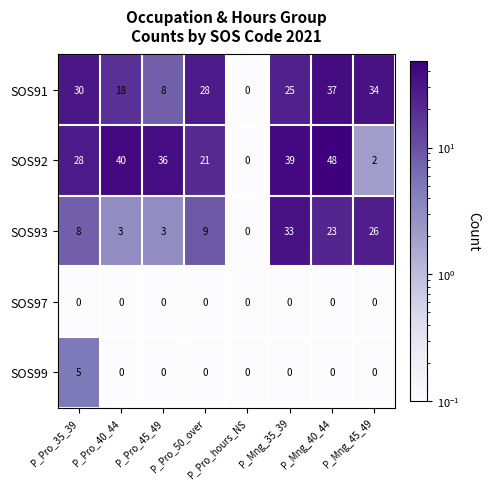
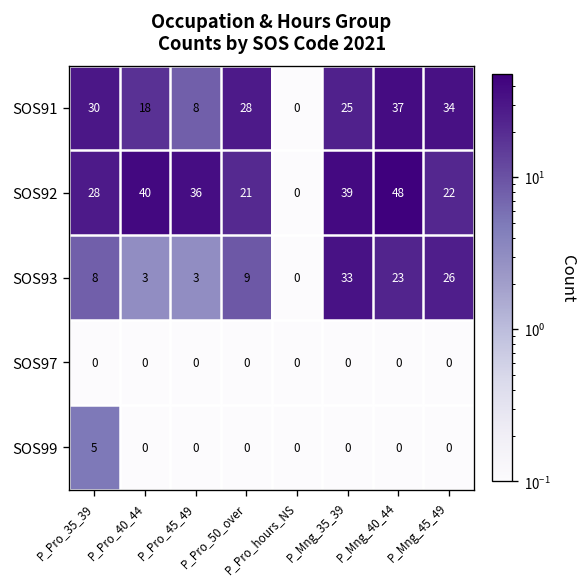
  {
    "SOS91": {
      "P_Pro_35_39": 30,
      "P_Pro_40_44": 18,
      "P_Pro_45_49": 8,
      "P_Pro_50_over": 28,
      "P_Pro_hours_NS": 0,
      "P_Mng_35_39": 25,
      "P_Mng_40_44": 37,
      "P_Mng_45_49": 34
    },
    "SOS92": {
      "P_Pro_35_39": 28,
      "P_Pro_40_44": 40,
      "P_Pro_45_49": 36,
      "P_Pro_50_over": 21,
      "P_Pro_hours_NS": 0,
      "P_Mng_35_39": 39,
      "P_Mng_40_44": 48,
-     "P_Mng_45_49": 2
+     "P_Mng_45_49": 22
    },
    "SOS93": {
      "P_Pro_35_39": 8,
      "P_Pro_40_44": 3,
      "P_Pro_45_49": 3,
      "P_Pro_50_over": 9,
      "P_Pro_hours_NS": 0,
      "P_Mng_35_39": 33,
      "P_Mng_40_44": 23,
      "P_Mng_45_49": 26
    },
    "SOS97": {
      "P_Pro_35_39": 0,
      "P_Pro_40_44": 0,
      "P_Pro_45_49": 0,
      "P_Pro_50_over": 0,
      "P_Pro_hours_NS": 0,
      "P_Mng_35_39": 0,
      "P_Mng_40_44": 0,
      "P_Mng_45_49": 0
    },
    "SOS99": {
      "P_Pro_35_39": 5,
      "P_Pro_40_44": 0,
      "P_Pro_45_49": 0,
      "P_Pro_50_over": 0,
      "P_Pro_hours_NS": 0,
      "P_Mng_35_39": 0,
      "P_Mng_40_44": 0,
      "P_Mng_45_49": 0
    }
  }
